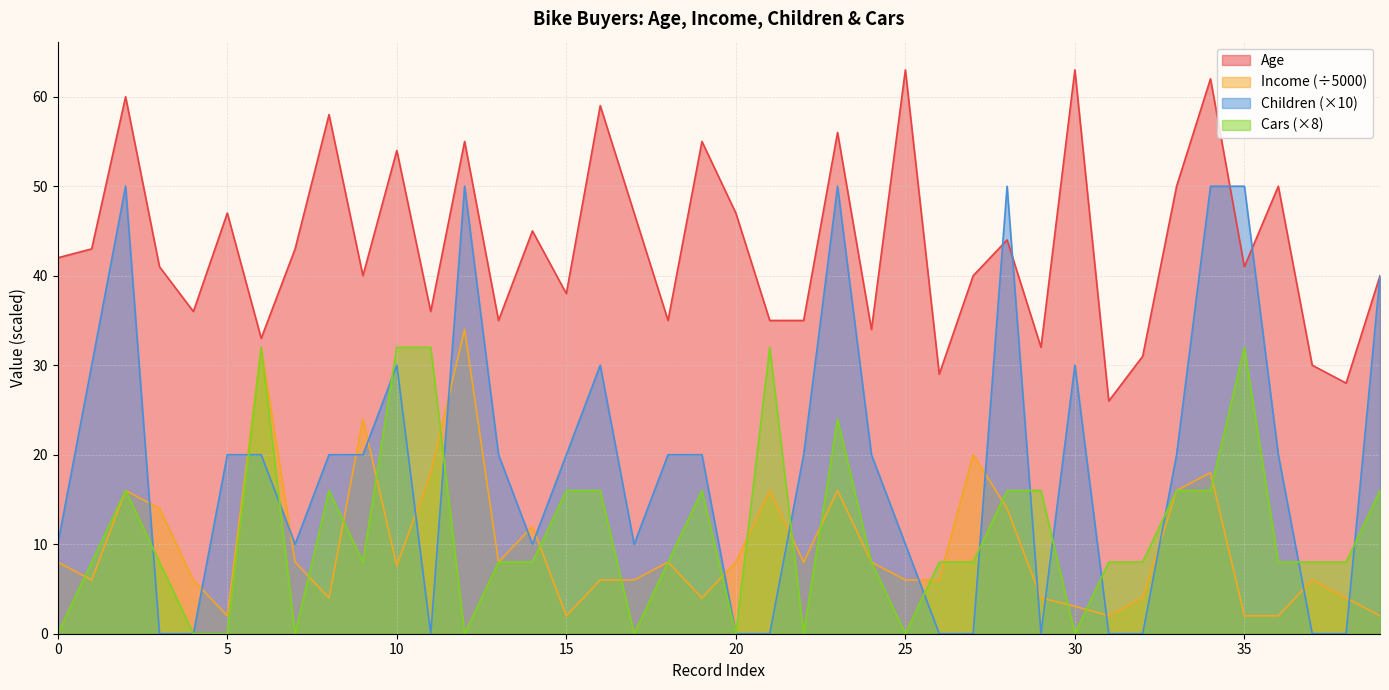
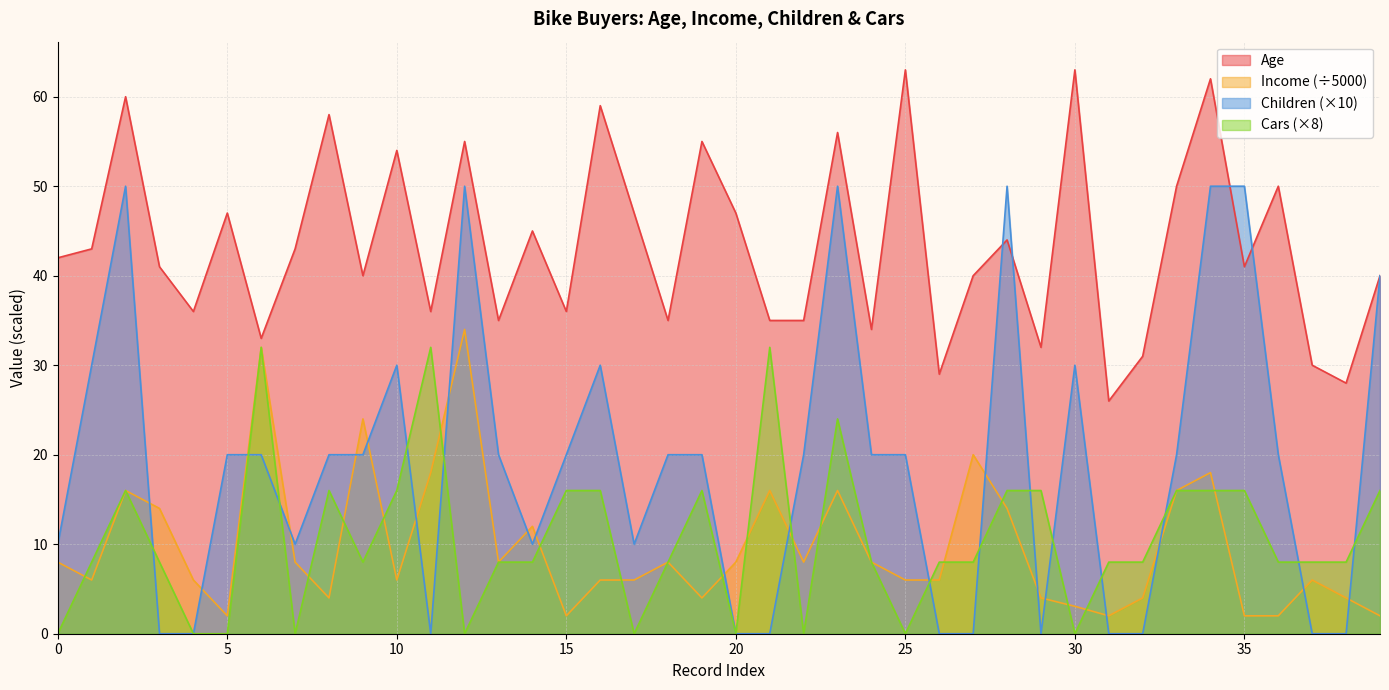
  {
    "Age": {
      "0": 42,
      "5": 47,
      "10": 54,
-     "15": 38,
+     "15": 36,
      "20": 47,
      "25": 63,
      "30": 63,
      "35": 41
    },
    "Income (÷5000)": {
      "0": 8,
      "5": 2,
-     "10": 8,
+     "10": 6,
      "15": 2,
      "20": 8,
      "25": 6,
      "30": 3,
      "35": 2
    },
    "Children (×10)": {
      "0": 10,
      "5": 20,
      "10": 30,
      "15": 20,
-     "25": 10,
+     "25": 20,
      "30": 30,
      "35": 50
    },
    "Cars (×8)": {
      "0": 0,
      "5": 0,
-     "10": 32,
+     "10": 16,
      "15": 16,
      "25": 0,
      "30": 0,
-     "35": 32
+     "35": 16
    }
  }
